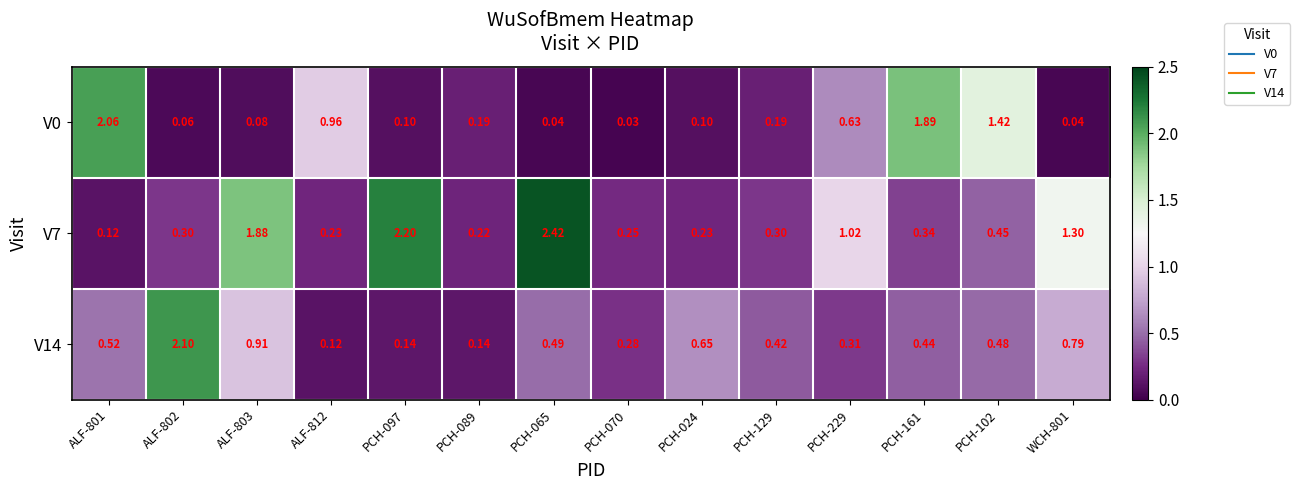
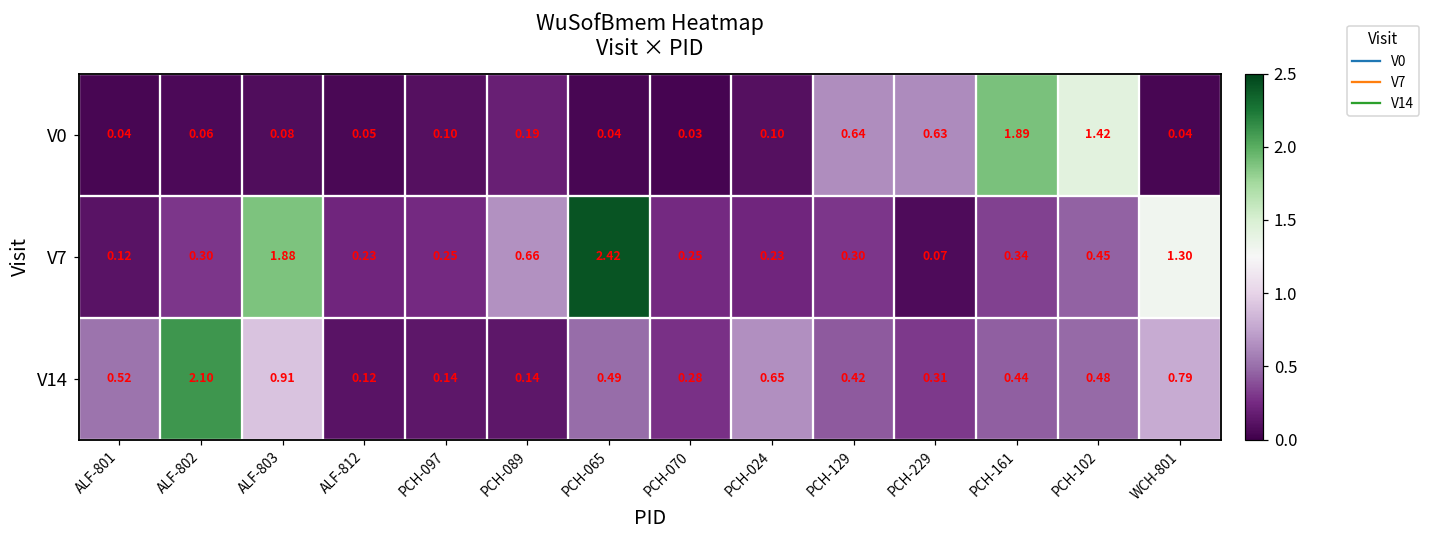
  {
    "V0": {
-     "ALF-801": 2.06,
+     "ALF-801": 0.04,
      "ALF-802": 0.06,
      "ALF-803": 0.08,
-     "ALF-812": 0.96,
+     "ALF-812": 0.05,
      "PCH-097": 0.10,
      "PCH-089": 0.19,
      "PCH-065": 0.04,
      "PCH-070": 0.03,
      "PCH-024": 0.10,
-     "PCH-129": 0.19,
+     "PCH-129": 0.64,
      "PCH-229": 0.63,
      "PCH-161": 1.89,
      "PCH-102": 1.42,
      "WCH-801": 0.04
    },
    "V7": {
      "ALF-801": 0.12,
      "ALF-802": 0.30,
      "ALF-803": 1.88,
      "ALF-812": 0.23,
-     "PCH-097": 2.20,
-     "PCH-089": 0.22,
+     "PCH-097": 0.25,
+     "PCH-089": 0.66,
      "PCH-065": 2.42,
      "PCH-070": 0.25,
      "PCH-024": 0.23,
      "PCH-129": 0.30,
-     "PCH-229": 1.02,
+     "PCH-229": 0.07,
      "PCH-161": 0.34,
      "PCH-102": 0.45,
      "WCH-801": 1.30
    },
    "V14": {
      "ALF-801": 0.52,
      "ALF-802": 2.10,
      "ALF-803": 0.91,
      "ALF-812": 0.12,
      "PCH-097": 0.14,
      "PCH-089": 0.14,
      "PCH-065": 0.49,
      "PCH-070": 0.28,
      "PCH-024": 0.65,
      "PCH-129": 0.42,
      "PCH-229": 0.31,
      "PCH-161": 0.44,
      "PCH-102": 0.48,
      "WCH-801": 0.79
    }
  }
